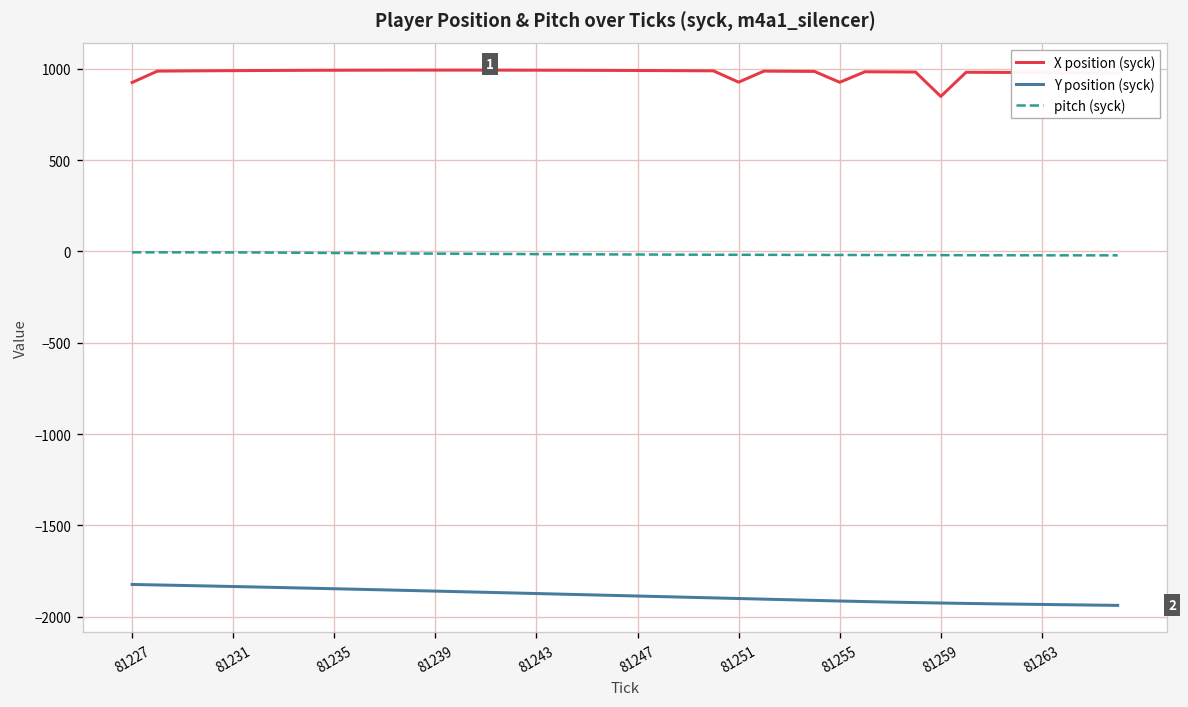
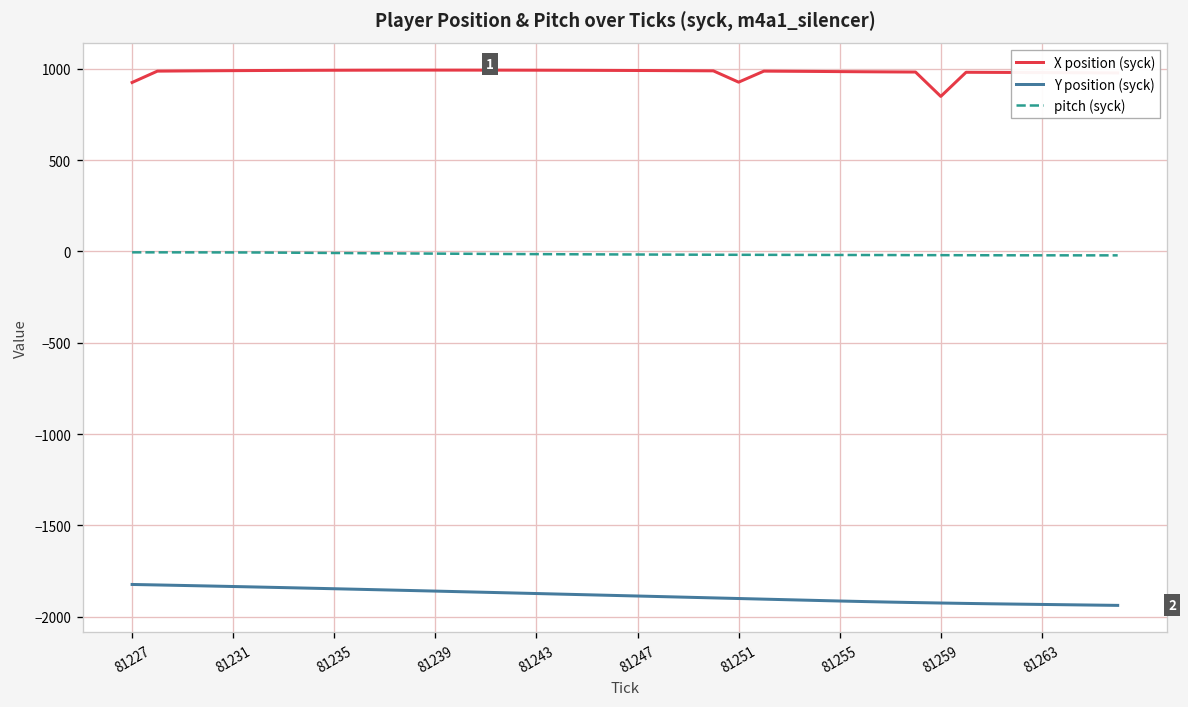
  {
    "X position (syck)": {
      "81227": 930,
      "81231": 990,
      "81235": 990,
      "81239": 990,
      "81243": 990,
      "81247": 990,
      "81251": 930,
-     "81255": 930,
+     "81255": 980,
      "81259": 850
    }
  }
